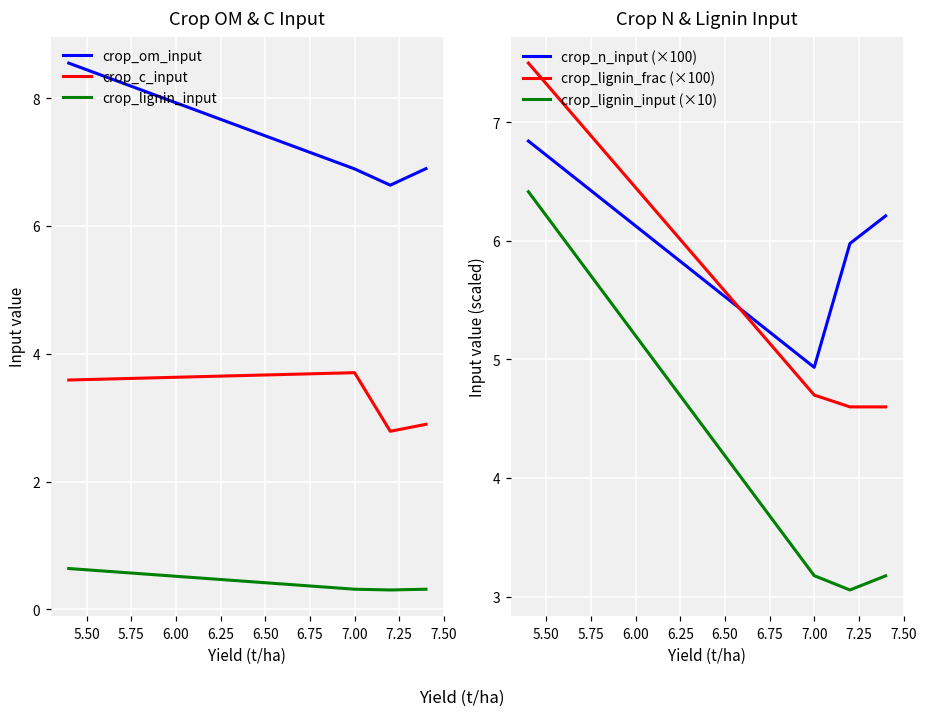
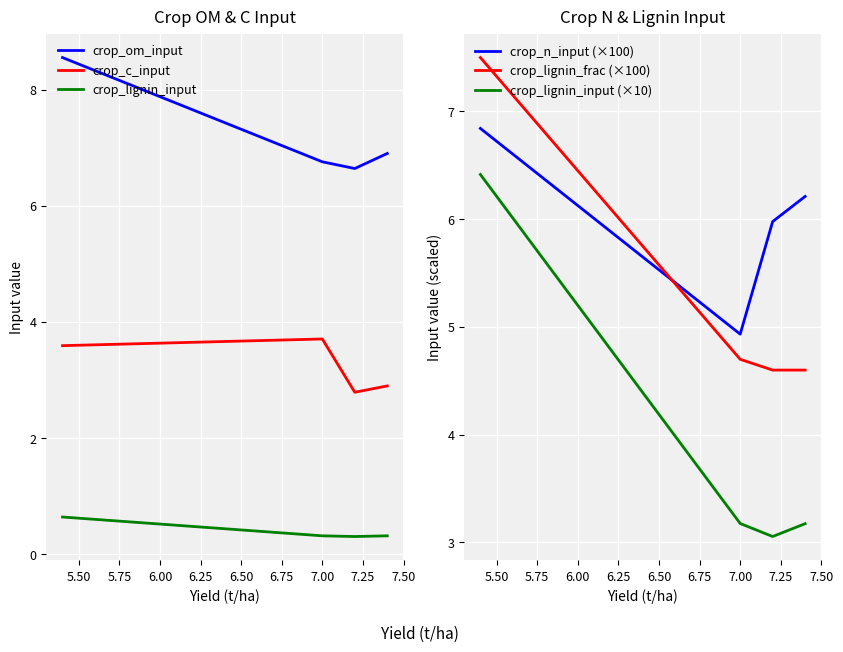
  {
    "Crop OM & C Input": {
      "crop_om_input": {
-       "7.00": 6.9
+       "7.00": 6.8
      },
      "crop_c_input": {
        "7.00": 3.7
      },
      "crop_lignin_input": {
        "7.00": 0.3
      }
    },
    "Crop N & Lignin Input": {
      "crop_n_input (×100)": {
        "7.00": 4.93
      },
      "crop_lignin_frac (×100)": {
        "7.00": 4.70
      },
      "crop_lignin_input (×10)": {
        "7.00": 3.18
      }
    }
  }
